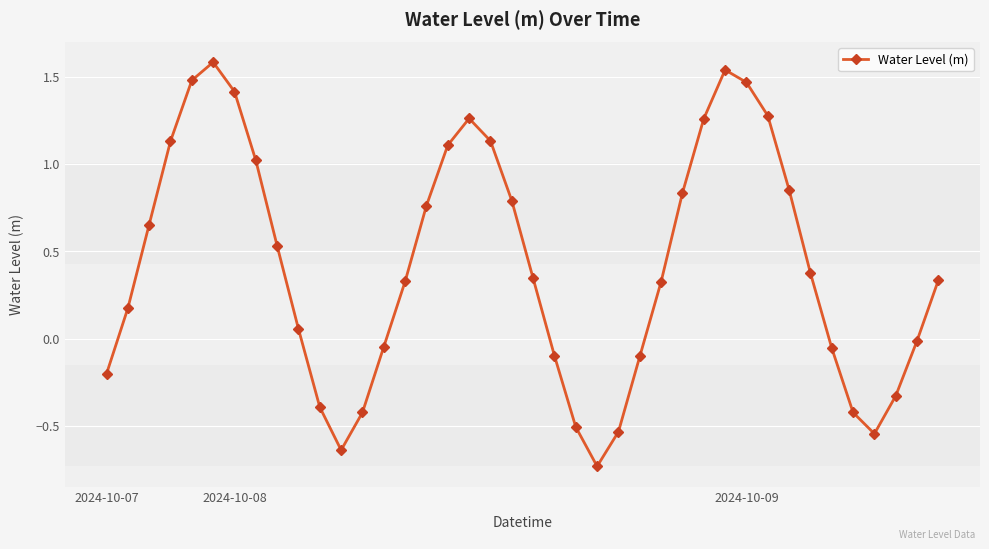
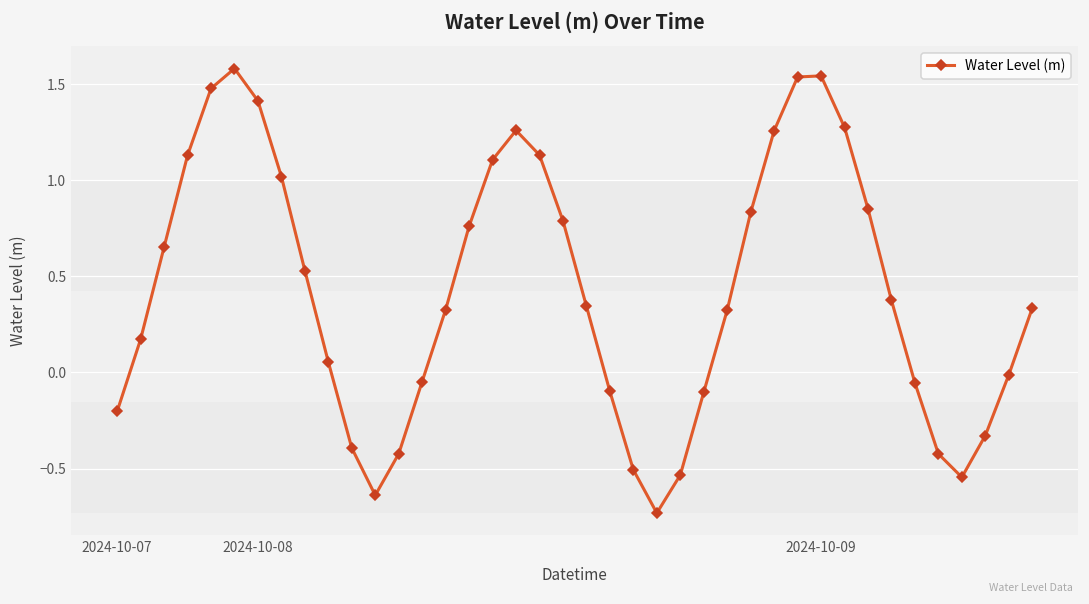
  {
    "2024-10-07": -0.20,
    "2024-10-08": 1.41,
-   "2024-10-09": 1.47
+   "2024-10-09": 1.54
  }
